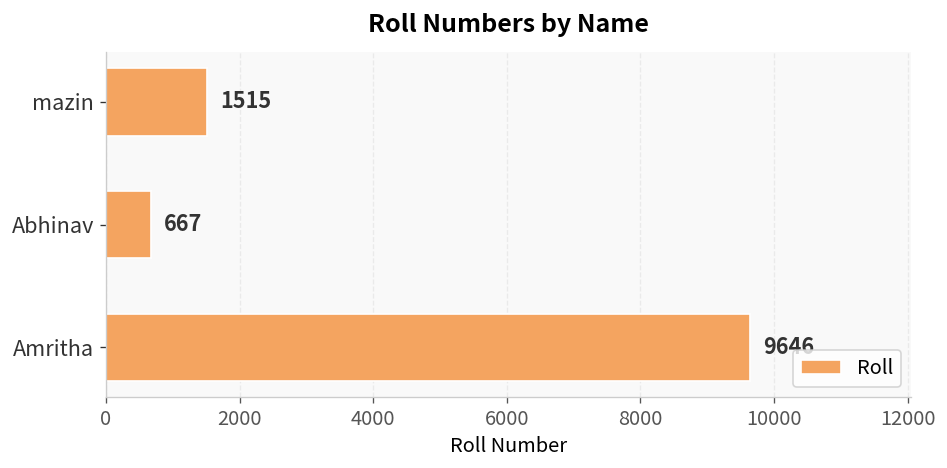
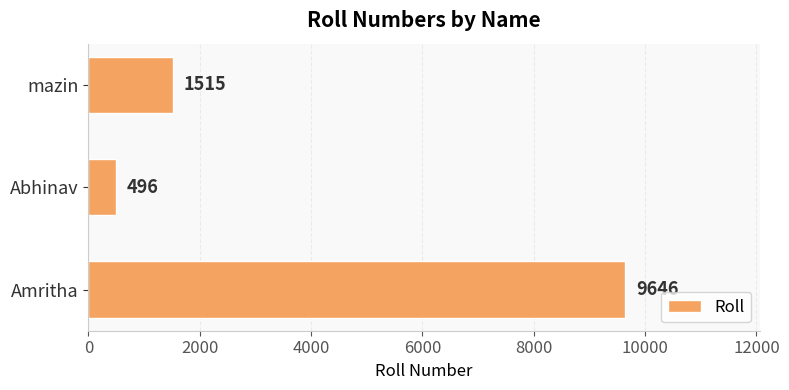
  {
    "mazin": 1515,
-   "Abhinav": 667
+   "Abhinav": 496
  }
